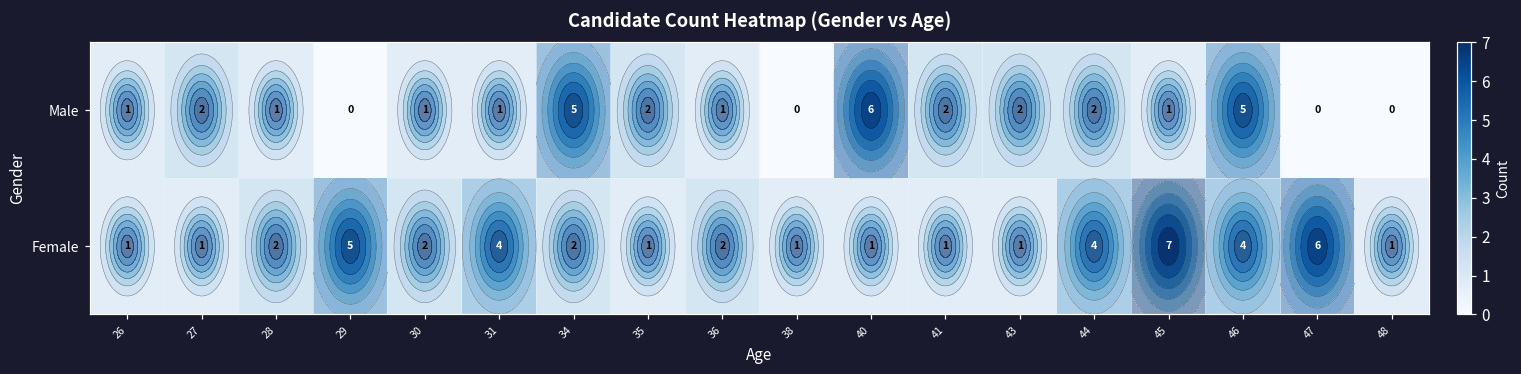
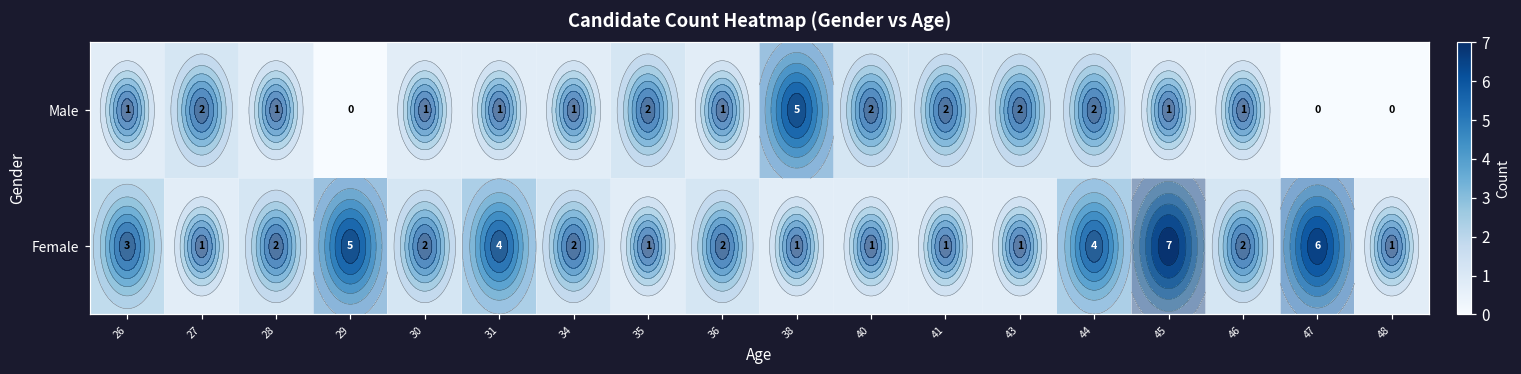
  {
    "Male": {
      "26": 1,
      "27": 2,
      "28": 1,
      "29": 0,
      "30": 1,
      "31": 1,
-     "34": 5,
+     "34": 1,
      "35": 2,
      "36": 1,
-     "38": 0,
-     "40": 6,
+     "38": 5,
+     "40": 2,
      "41": 2,
      "43": 2,
      "44": 2,
      "45": 1,
-     "46": 5,
+     "46": 1,
      "47": 0,
      "48": 0
    },
    "Female": {
-     "26": 1,
+     "26": 3,
      "27": 1,
      "28": 2,
      "29": 5,
      "30": 2,
      "31": 4,
      "34": 2,
      "35": 1,
      "36": 2,
      "38": 1,
      "40": 1,
      "41": 1,
      "43": 1,
      "44": 4,
      "45": 7,
-     "46": 4,
+     "46": 2,
      "47": 6,
      "48": 1
    }
  }
